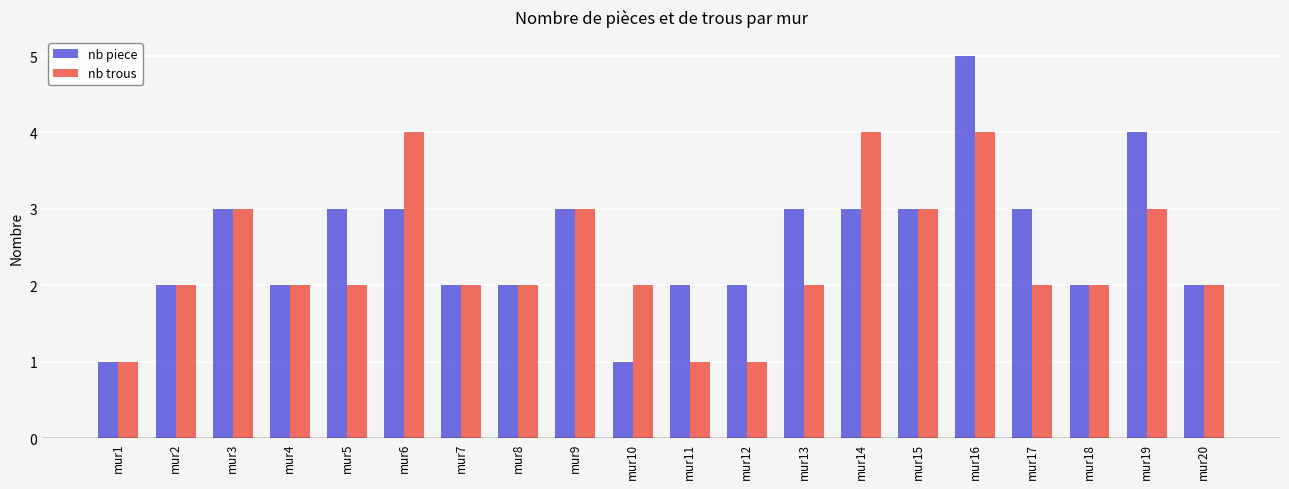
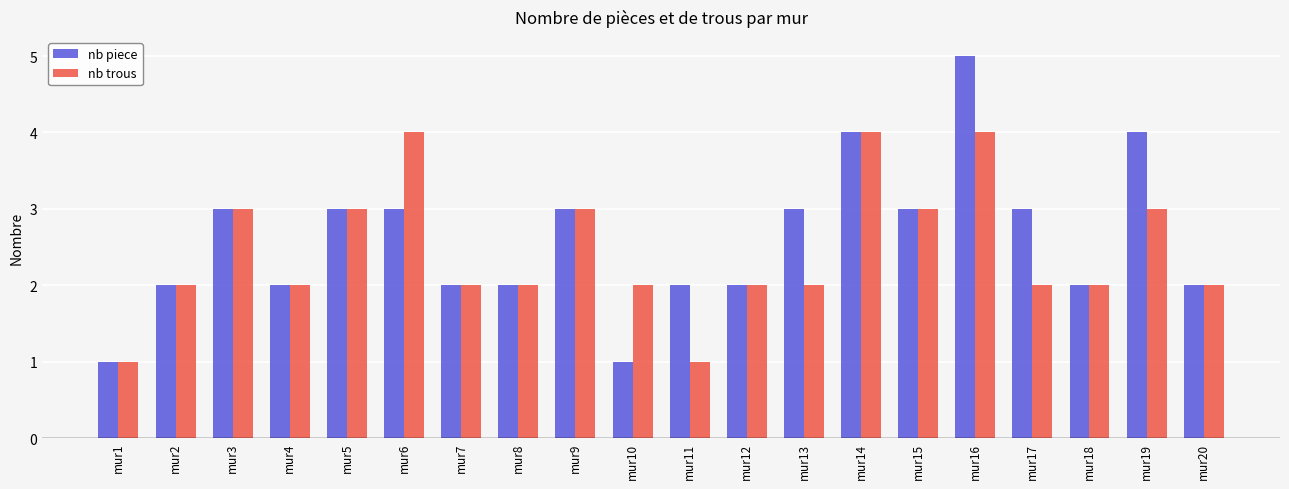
  {
    "nb piece": {
      "mur1": 1,
      "mur2": 2,
      "mur3": 3,
      "mur4": 2,
      "mur5": 3,
      "mur6": 3,
      "mur7": 2,
      "mur8": 2,
      "mur9": 3,
      "mur10": 1,
      "mur11": 2,
      "mur12": 2,
      "mur13": 3,
-     "mur14": 3,
+     "mur14": 4,
      "mur15": 3,
      "mur16": 5,
      "mur17": 3,
      "mur18": 2,
      "mur19": 4,
      "mur20": 2
    },
    "nb trous": {
      "mur1": 1,
      "mur2": 2,
      "mur3": 3,
      "mur4": 2,
-     "mur5": 2,
+     "mur5": 3,
      "mur6": 4,
      "mur7": 2,
      "mur8": 2,
      "mur9": 3,
      "mur10": 2,
      "mur11": 1,
-     "mur12": 1,
+     "mur12": 2,
      "mur13": 2,
      "mur14": 4,
      "mur15": 3,
      "mur16": 4,
      "mur17": 2,
      "mur18": 2,
      "mur19": 3,
      "mur20": 2
    }
  }
